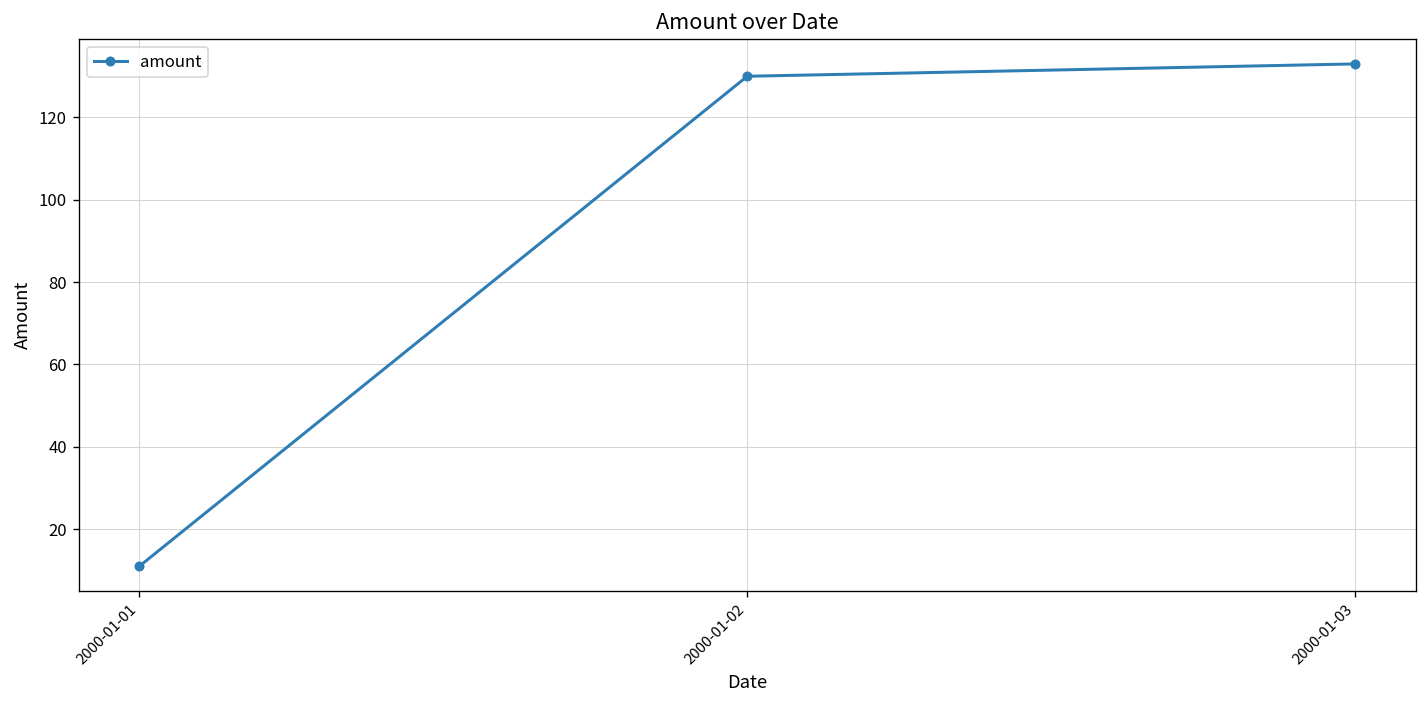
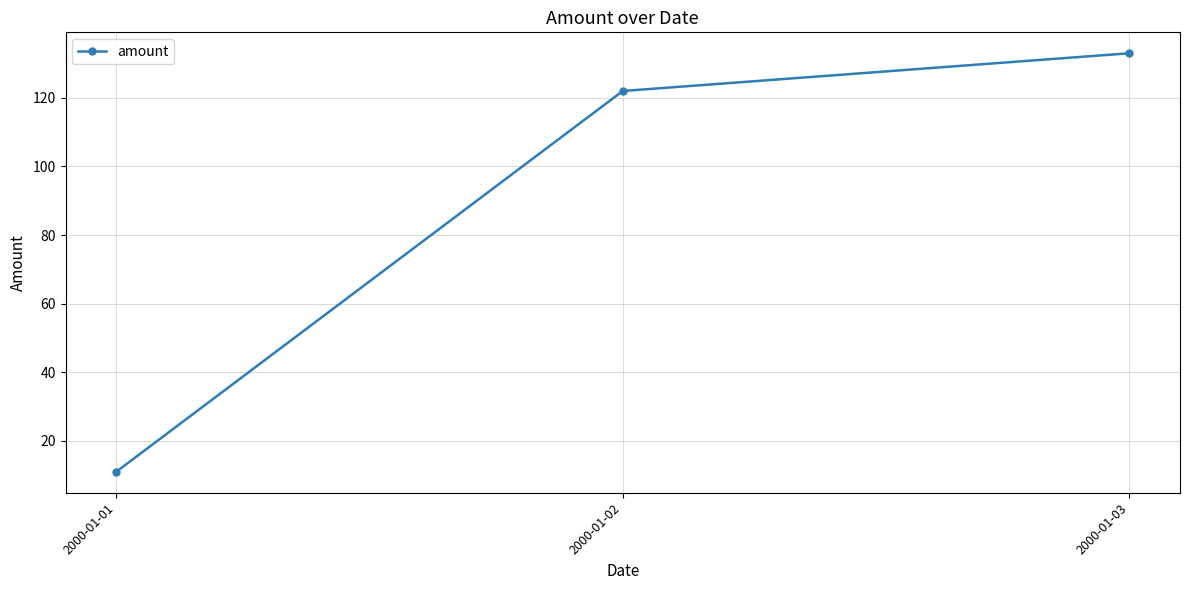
  {
    "2000-01-01": 11,
-   "2000-01-02": 130,
+   "2000-01-02": 122,
    "2000-01-03": 133
  }
